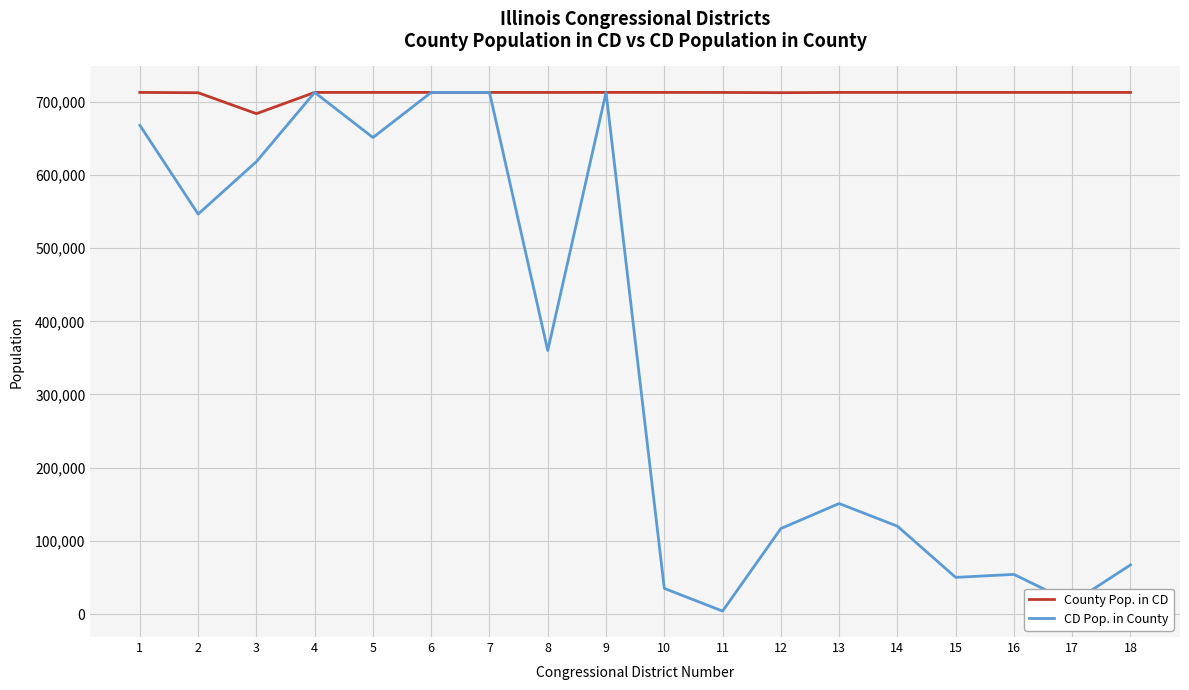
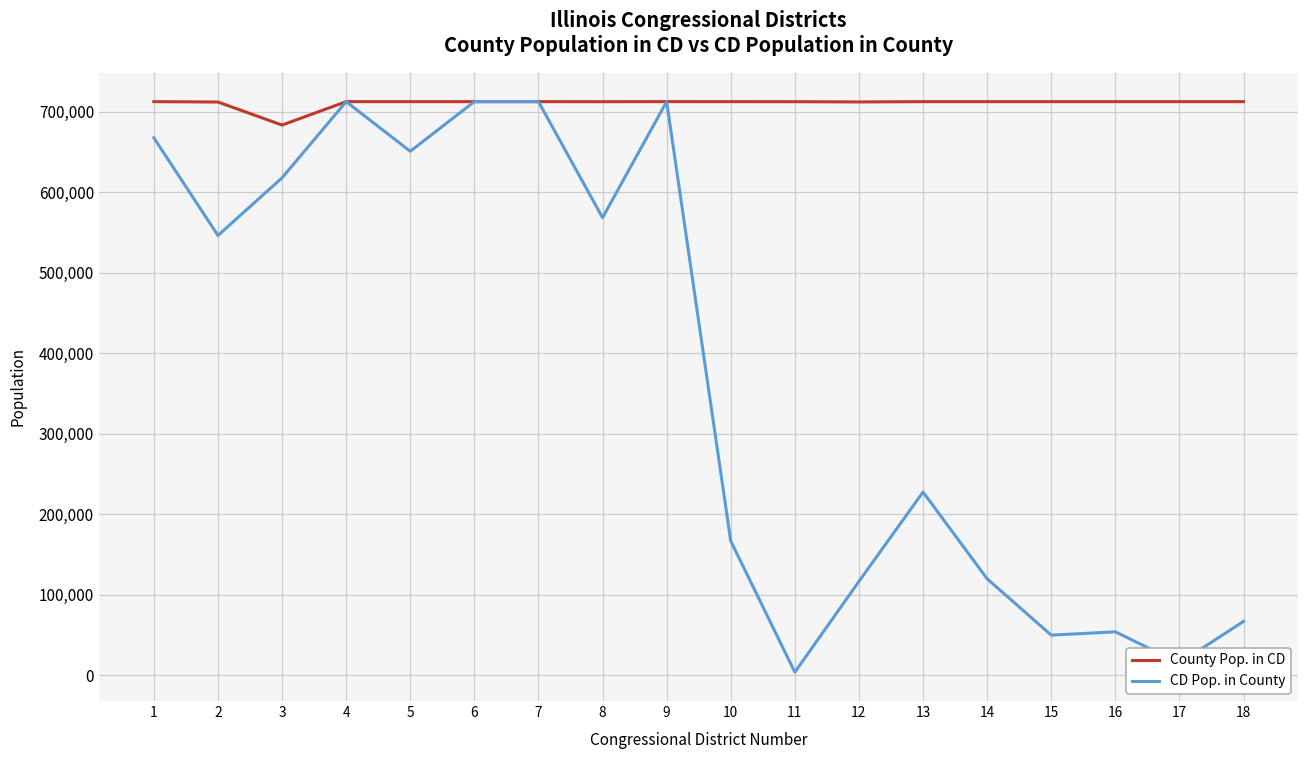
  {
    "County Pop. in CD": {
      "1": "710,000",
      "2": "710,000",
      "3": "680,000",
      "5": "710,000",
      "8": "710,000",
      "10": "710,000",
      "11": "710,000",
      "12": "710,000",
      "13": "710,000",
      "14": "710,000",
      "15": "710,000",
      "16": "710,000",
      "17": "710,000",
      "18": "710,000"
    },
    "CD Pop. in County": {
      "1": "670,000",
      "2": "550,000",
      "3": "620,000",
      "5": "650,000",
-     "8": "360,000",
-     "10": "40,000",
+     "8": "570,000",
+     "10": "170,000",
      "11": "0",
      "12": "120,000",
-     "13": "150,000",
+     "13": "230,000",
      "14": "120,000",
      "15": "50,000",
      "16": "50,000",
      "18": "70,000"
    }
  }
